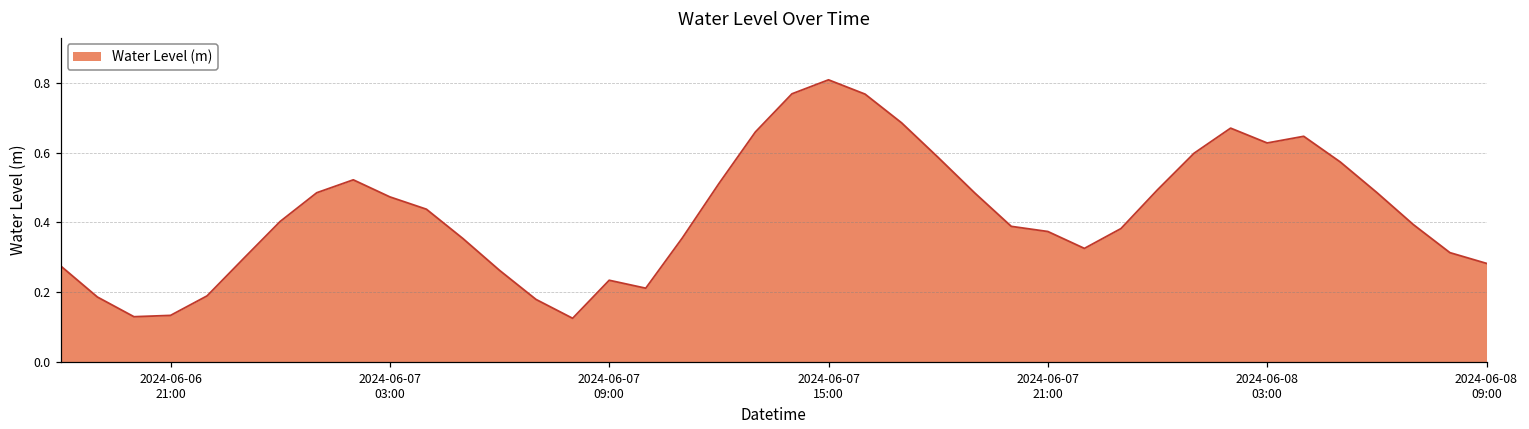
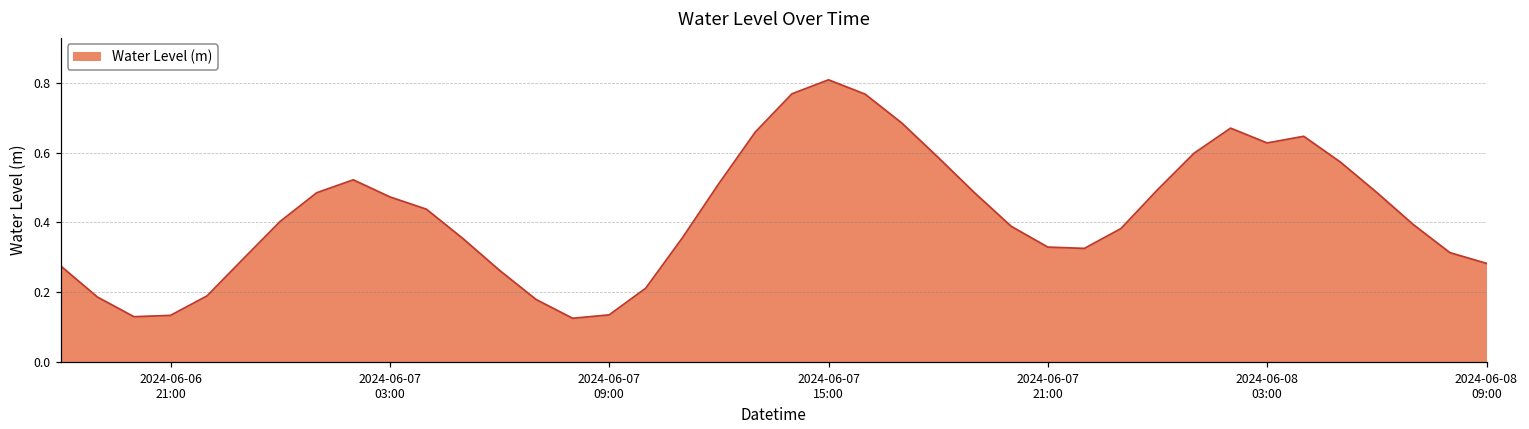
  {
    "2024-06-06 21:00": 0.13,
    "2024-06-07 03:00": 0.47,
-   "2024-06-07 09:00": 0.23,
+   "2024-06-07 09:00": 0.14,
    "2024-06-07 15:00": 0.81,
-   "2024-06-07 21:00": 0.37,
+   "2024-06-07 21:00": 0.33,
    "2024-06-08 03:00": 0.63,
    "2024-06-08 09:00": 0.28
  }
